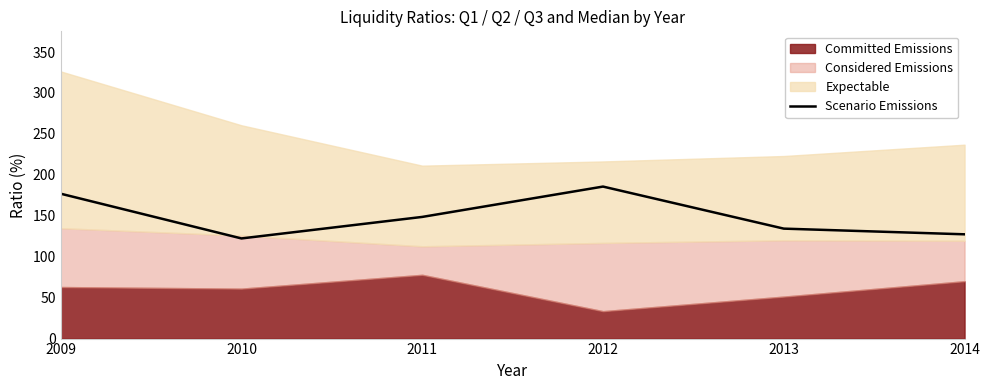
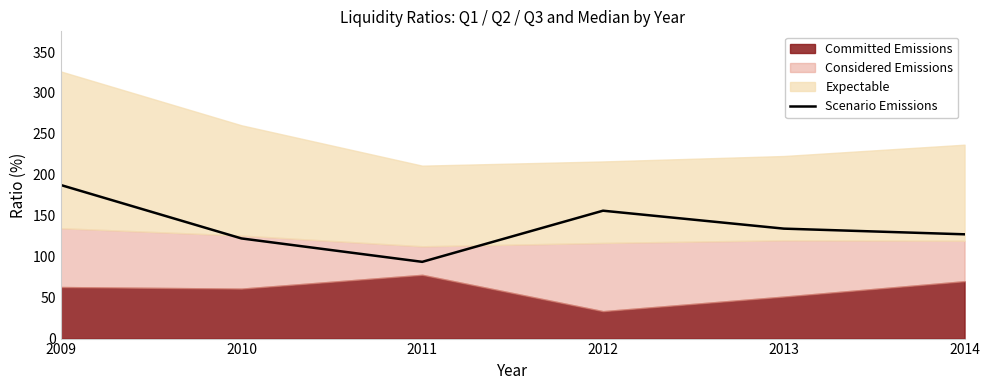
  {
    "Scenario Emissions": {
-     "2009": 180,
+     "2009": 190,
      "2010": 120,
-     "2011": 150,
-     "2012": 190,
+     "2011": 90,
+     "2012": 160,
      "2013": 130,
      "2014": 130
    },
    "Committed Emissions": {
      "2009": 60,
      "2010": 60,
      "2011": 80,
      "2012": 30,
      "2013": 50,
      "2014": 70
    }
  }
